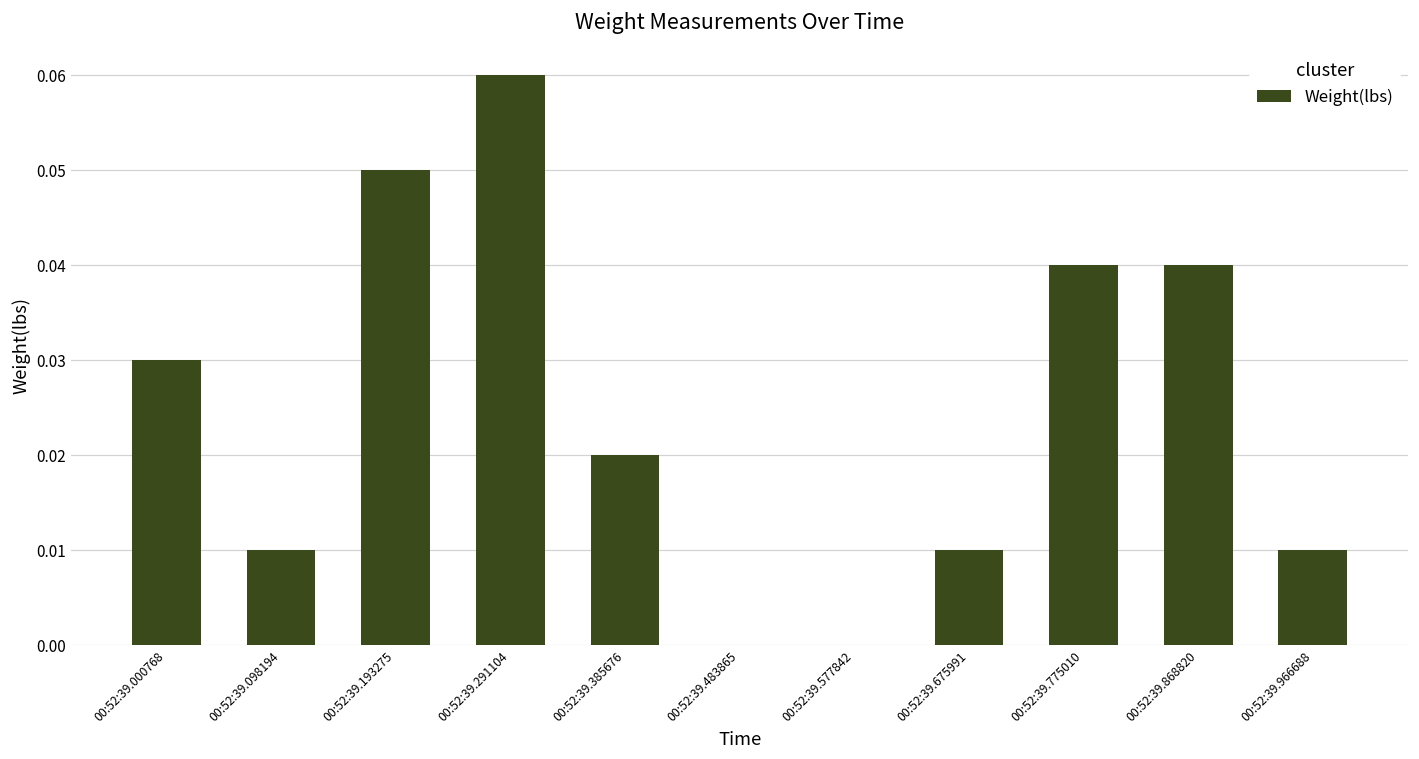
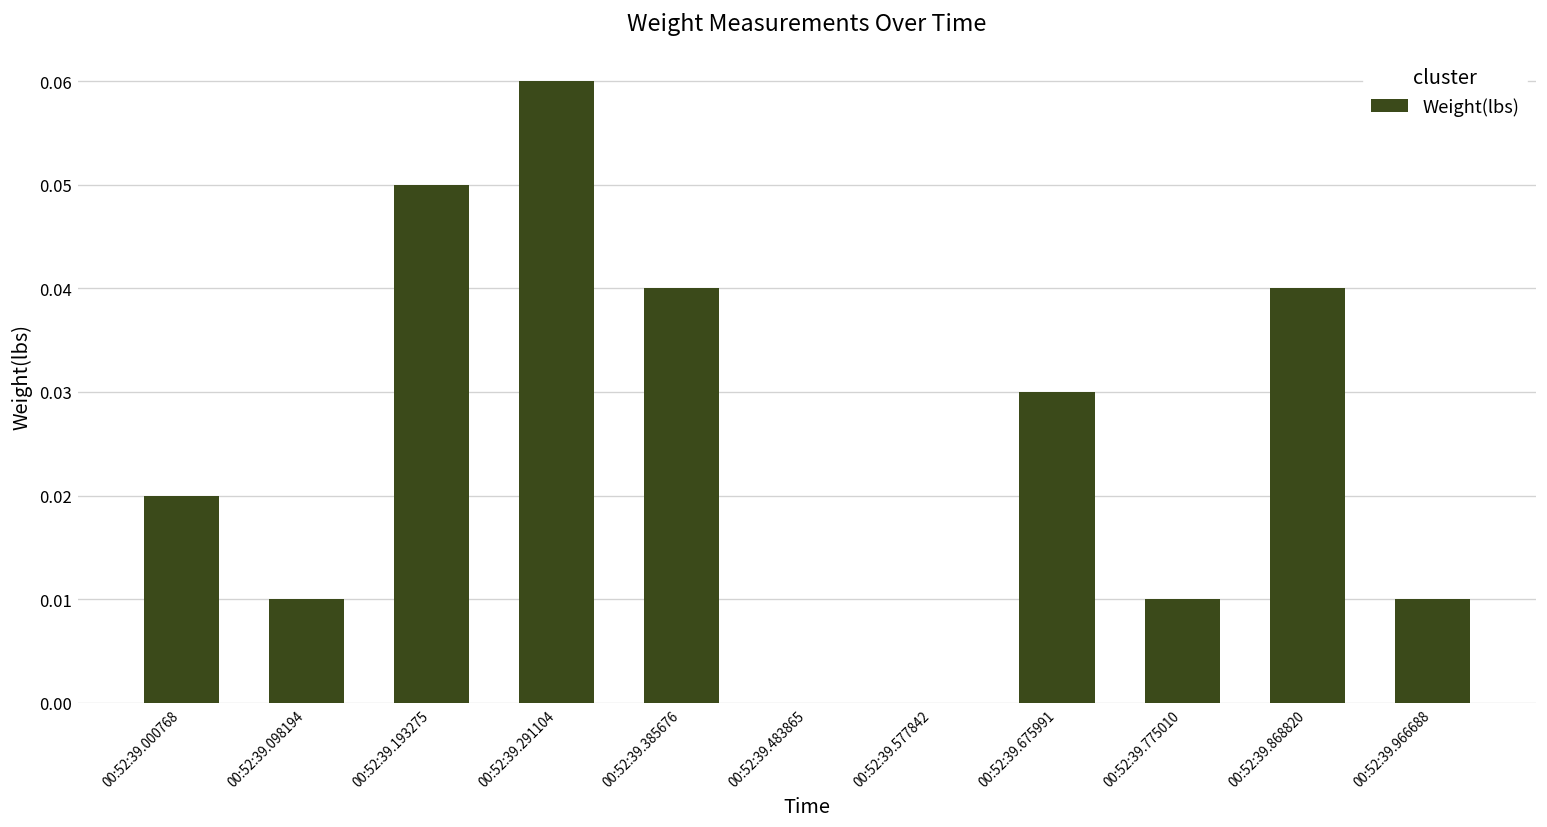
  {
-   "00:52:39.000768": 0.03,
+   "00:52:39.000768": 0.02,
    "00:52:39.098194": 0.01,
    "00:52:39.193275": 0.05,
    "00:52:39.291104": 0.06,
-   "00:52:39.385676": 0.02,
+   "00:52:39.385676": 0.04,
    "00:52:39.483865": 0.00,
    "00:52:39.577842": 0.00,
-   "00:52:39.675991": 0.01,
-   "00:52:39.775010": 0.04,
+   "00:52:39.675991": 0.03,
+   "00:52:39.775010": 0.01,
    "00:52:39.868820": 0.04,
    "00:52:39.966688": 0.01
  }
